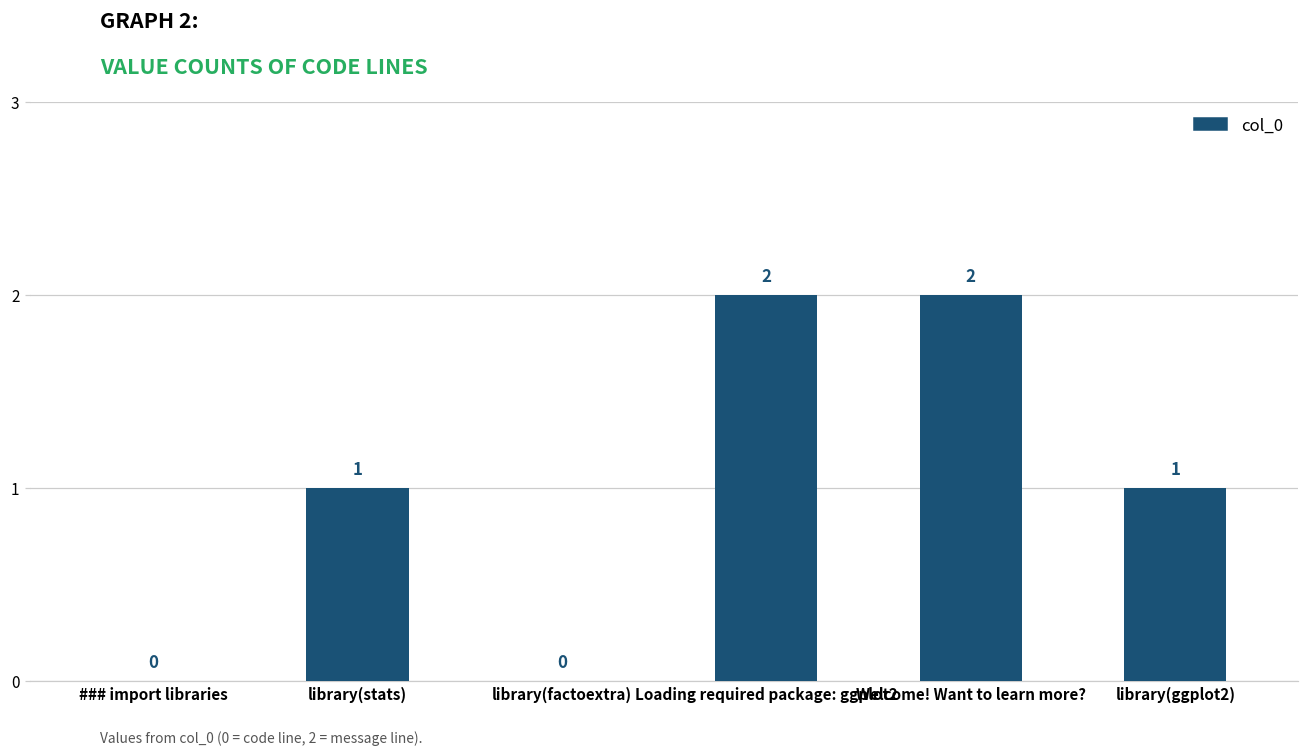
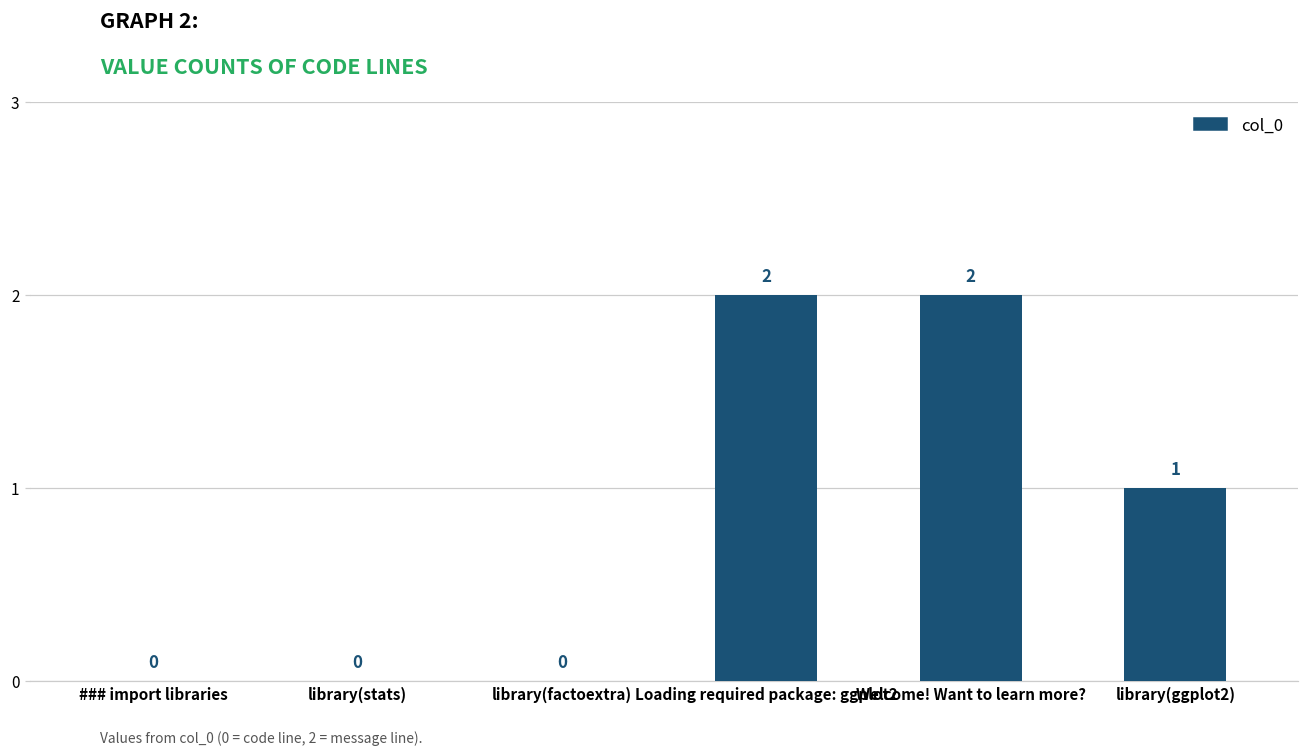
  {
    "### import libraries": 0,
-   "library(stats)": 1,
+   "library(stats)": 0,
    "library(factoextra)": 0,
    "library(ggplot2)": 1
  }
